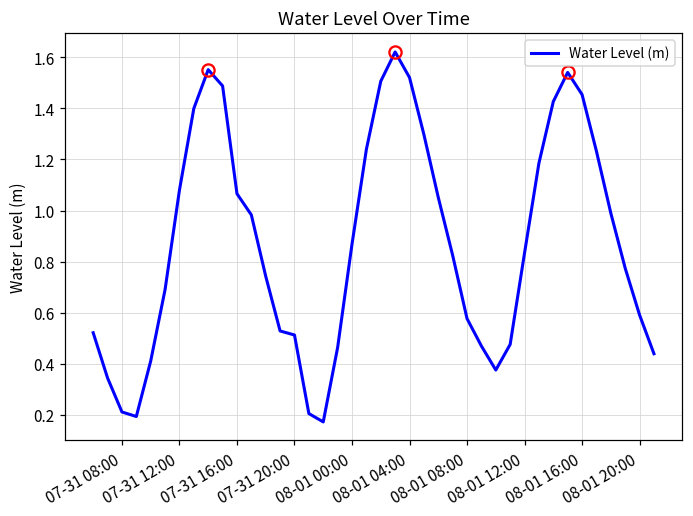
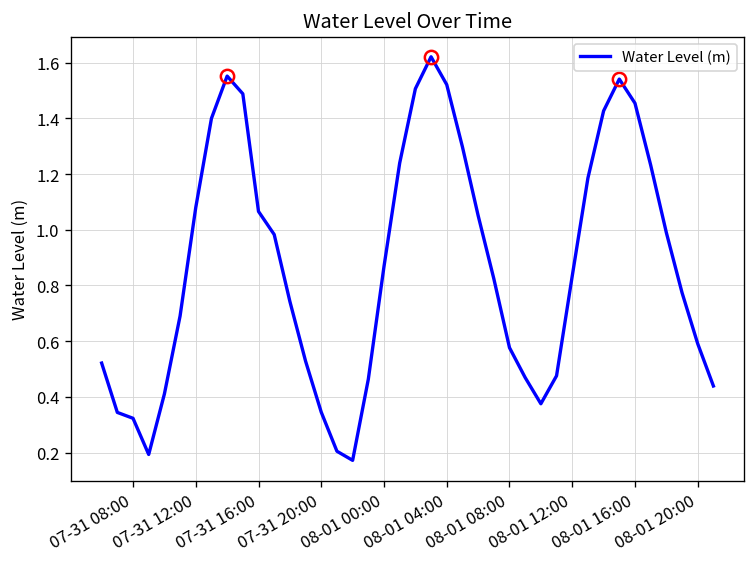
  {
    "Water Level (m)": {
-     "07-31 08:00": 0.21,
+     "07-31 08:00": 0.32,
      "07-31 12:00": 1.08,
      "07-31 16:00": 1.07,
-     "07-31 20:00": 0.51,
+     "07-31 20:00": 0.35,
      "08-01 00:00": 0.87,
      "08-01 04:00": 1.52,
      "08-01 08:00": 0.58,
      "08-01 12:00": 0.83,
      "08-01 16:00": 1.45,
      "08-01 20:00": 0.59
    }
  }
